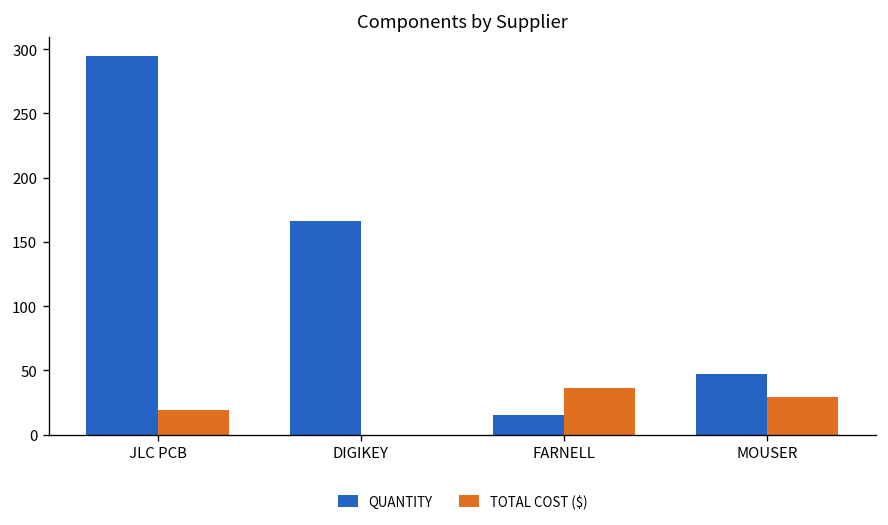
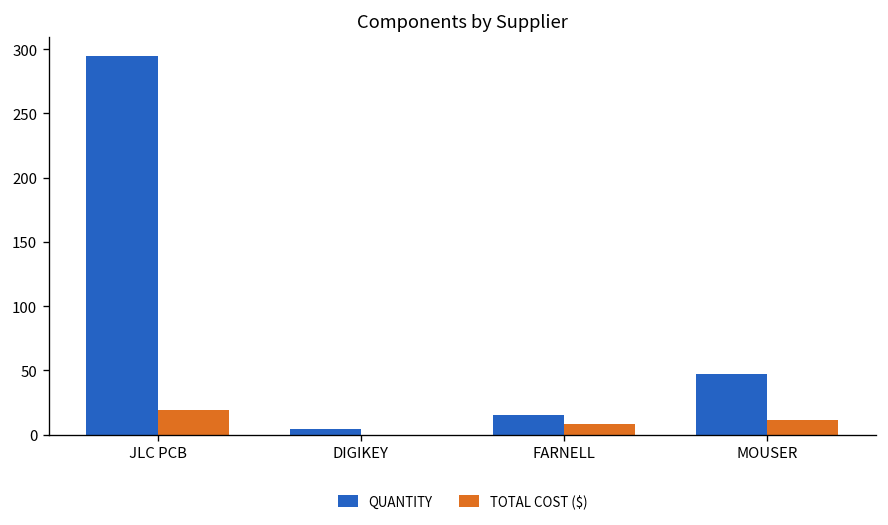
  {
    "QUANTITY": {
      "JLC PCB": 295,
-     "DIGIKEY": 166,
+     "DIGIKEY": 4,
      "FARNELL": 15,
      "MOUSER": 47
    },
    "TOTAL COST ($)": {
      "JLC PCB": 19,
      "DIGIKEY": 0,
-     "FARNELL": 36,
-     "MOUSER": 30
+     "FARNELL": 8,
+     "MOUSER": 11
    }
  }
